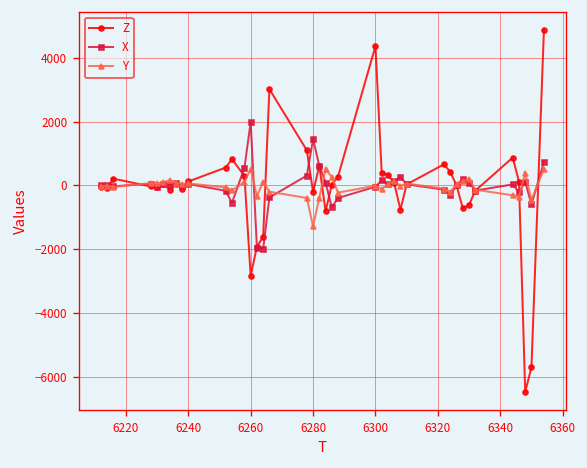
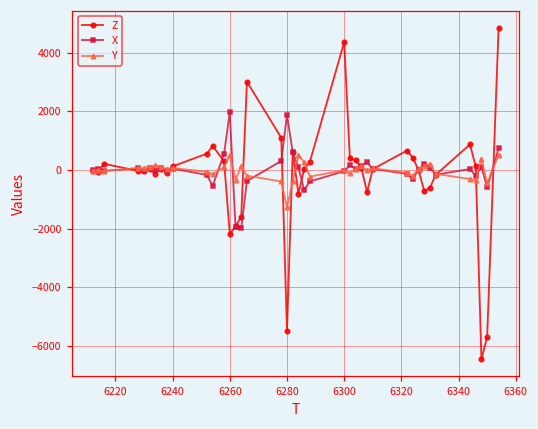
  {
    "Z": {
-     "6260": -2800,
-     "6280": -200,
+     "6260": -2200,
+     "6280": -5500,
      "6300": 4400
    },
    "X": {
      "6260": 2000,
-     "6280": 1500
+     "6280": 1900
    },
    "Y": {
      "6260": 500,
      "6280": -1300
    }
  }
